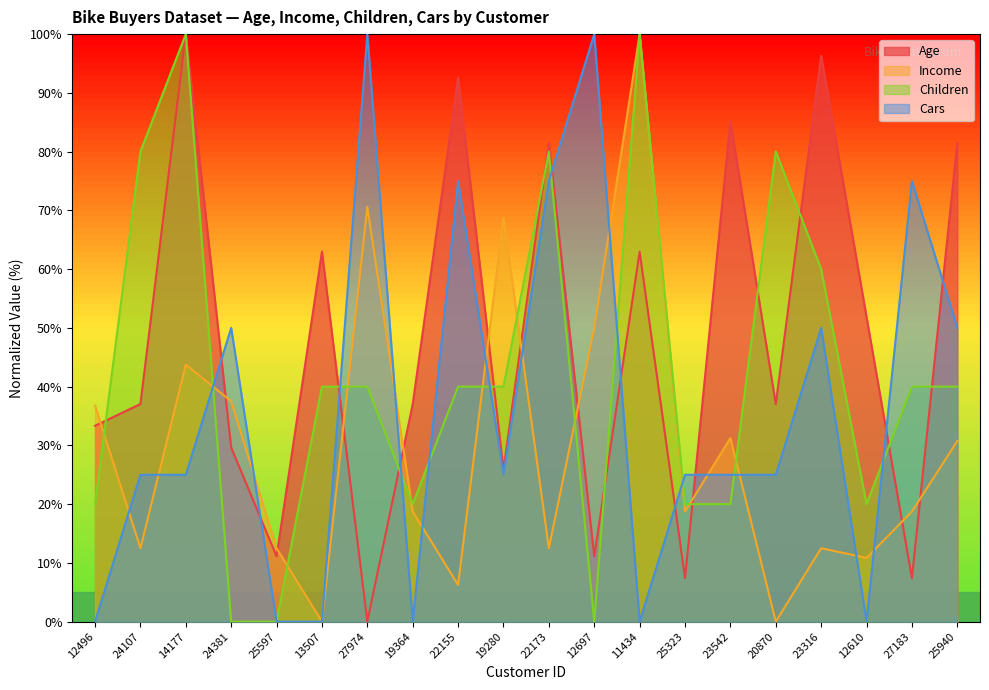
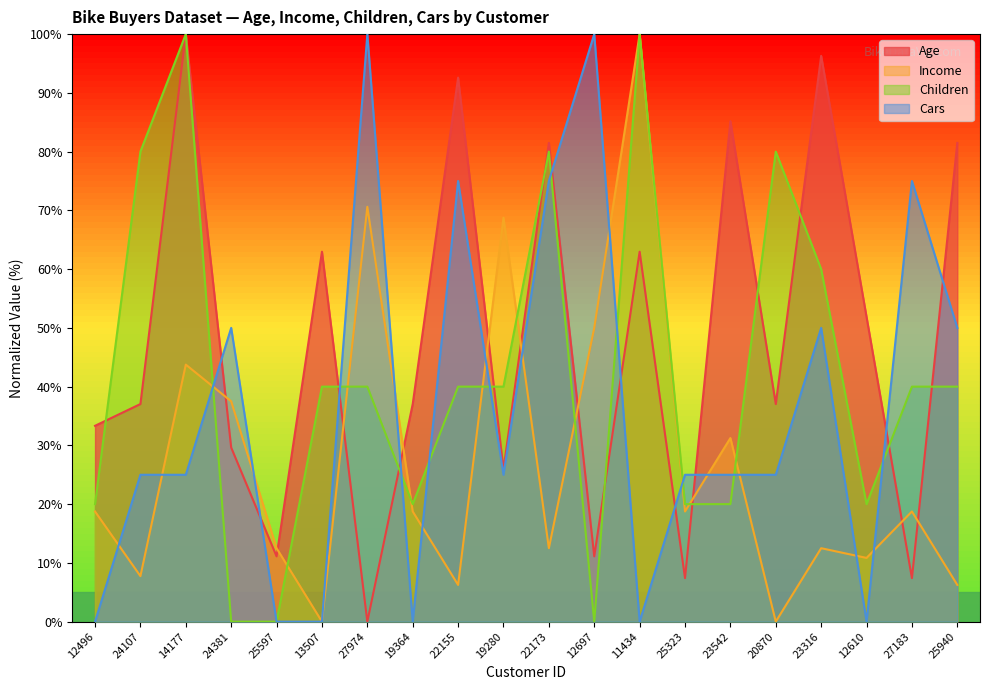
  {
    "Age": {
      "12496": "33%",
      "24107": "37%",
      "24381": "30%",
      "25597": "11%",
      "13507": "63%",
      "19364": "37%",
      "22155": "93%",
      "19280": "26%",
      "22173": "81%",
      "12697": "11%",
      "11434": "63%",
      "25323": "7%",
      "23542": "85%",
      "20870": "37%",
      "23316": "96%",
      "12610": "52%",
      "27183": "7%",
      "25940": "81%"
    },
    "Income": {
-     "12496": "37%",
-     "24107": "13%",
+     "12496": "19%",
+     "24107": "8%",
      "14177": "44%",
      "24381": "38%",
      "25597": "13%",
      "27974": "71%",
      "19364": "19%",
      "22155": "6%",
      "19280": "69%",
      "22173": "13%",
      "12697": "50%",
      "25323": "19%",
      "23542": "31%",
      "23316": "13%",
      "12610": "11%",
      "27183": "19%",
-     "25940": "31%"
+     "25940": "6%"
    },
    "Children": {
      "12496": "20%",
      "24107": "80%",
      "13507": "40%",
      "27974": "40%",
      "19364": "20%",
      "22155": "40%",
      "19280": "40%",
      "22173": "80%",
      "25323": "20%",
      "23542": "20%",
      "20870": "80%",
      "23316": "60%",
      "12610": "20%",
      "27183": "40%",
      "25940": "40%"
    },
    "Cars": {
      "24107": "25%",
      "14177": "25%",
      "24381": "50%",
      "27974": "100%",
      "22155": "75%",
      "19280": "25%",
      "22173": "75%",
      "12697": "100%",
      "25323": "25%",
      "23542": "25%",
      "20870": "25%",
      "23316": "50%",
      "27183": "75%",
      "25940": "50%"
    }
  }
